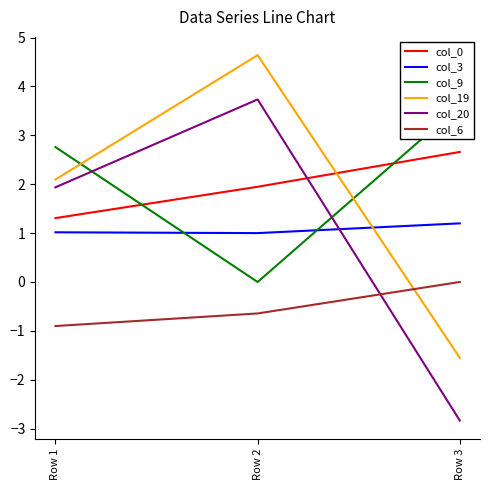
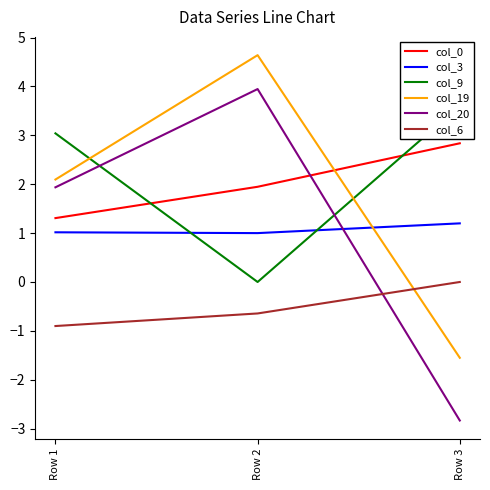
  {
    "col_0": {
      "Row 1": 1.3,
      "Row 2": 1.9,
-     "Row 3": 2.7
+     "Row 3": 2.8
    },
    "col_3": {
      "Row 1": 1.0,
      "Row 2": 1.0,
      "Row 3": 1.2
    },
    "col_9": {
-     "Row 1": 2.8,
+     "Row 1": 3.0,
      "Row 2": 0.0
    },
    "col_19": {
      "Row 1": 2.1,
      "Row 2": 4.6,
      "Row 3": -1.6
    },
    "col_20": {
      "Row 1": 1.9,
-     "Row 2": 3.7,
+     "Row 2": 3.9,
      "Row 3": -2.8
    },
    "col_6": {
      "Row 1": -0.9,
      "Row 2": -0.6,
      "Row 3": 0.0
    }
  }
